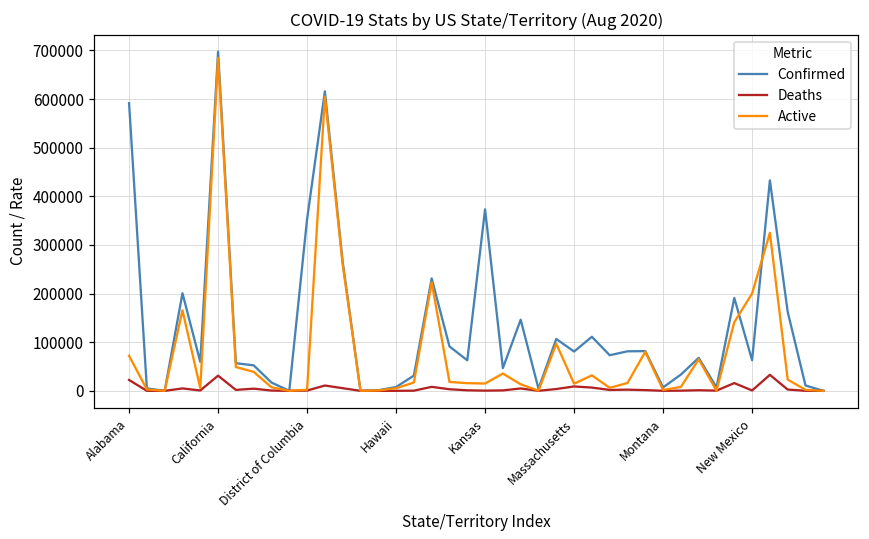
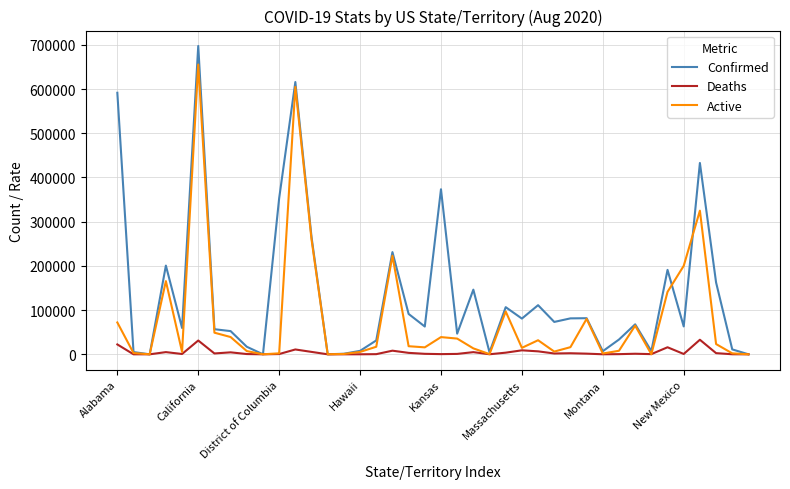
  {
    "Confirmed": {
      "Alabama": 590000,
      "California": 700000,
      "District of Columbia": 350000,
      "Kansas": 370000,
      "Massachusetts": 80000,
      "New Mexico": 60000
    },
    "Deaths": {
      "Alabama": 20000,
      "California": 30000,
      "Kansas": 0,
      "New Mexico": 0
    },
    "Active": {
      "Alabama": 70000,
-     "California": 680000,
-     "Kansas": 20000,
+     "California": 660000,
+     "Kansas": 40000,
      "New Mexico": 200000
    }
  }
